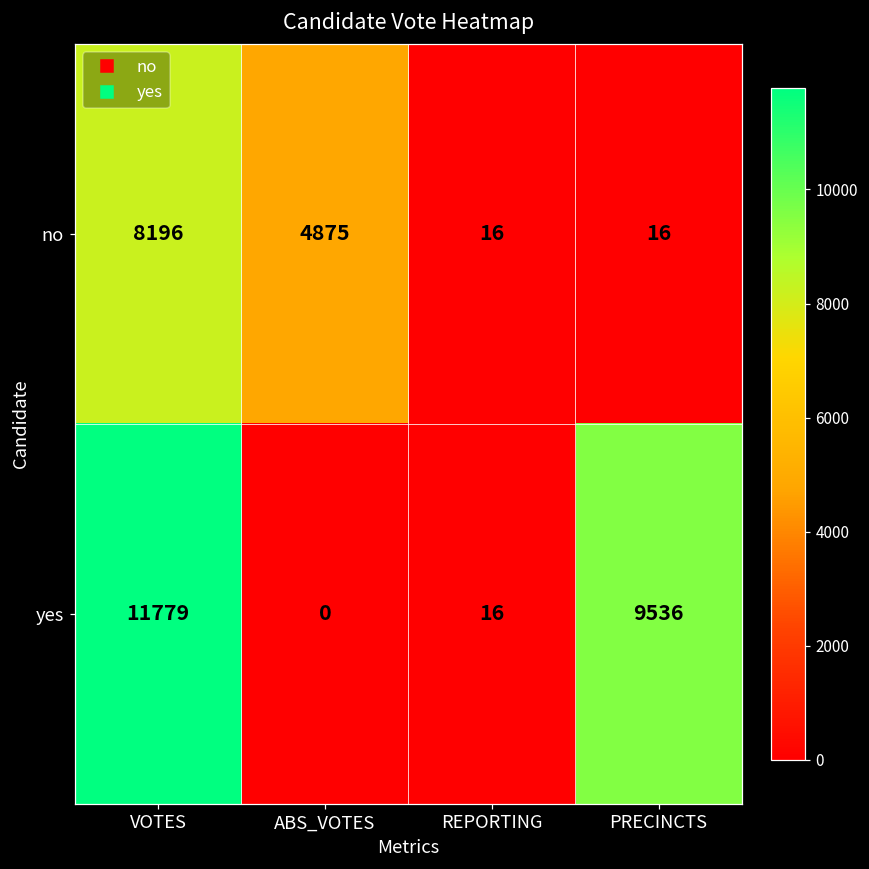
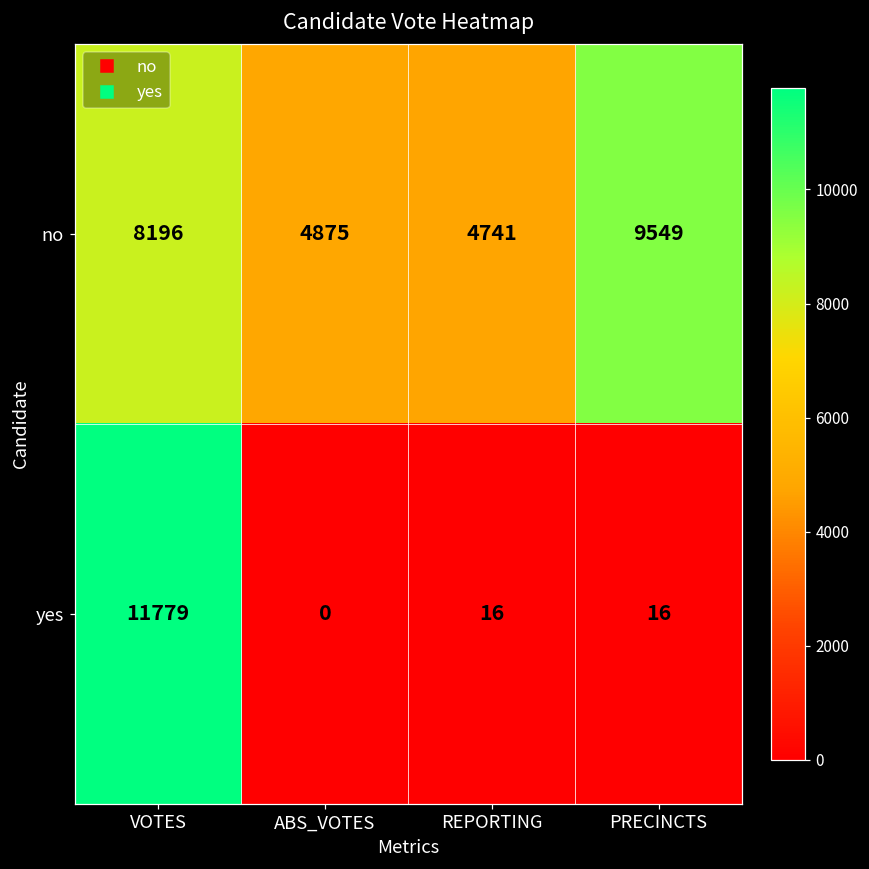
  {
    "no": {
      "VOTES": 8196,
      "ABS_VOTES": 4875,
-     "REPORTING": 16,
-     "PRECINCTS": 16
+     "REPORTING": 4741,
+     "PRECINCTS": 9549
    },
    "yes": {
      "VOTES": 11779,
      "ABS_VOTES": 0,
      "REPORTING": 16,
-     "PRECINCTS": 9536
+     "PRECINCTS": 16
    }
  }
